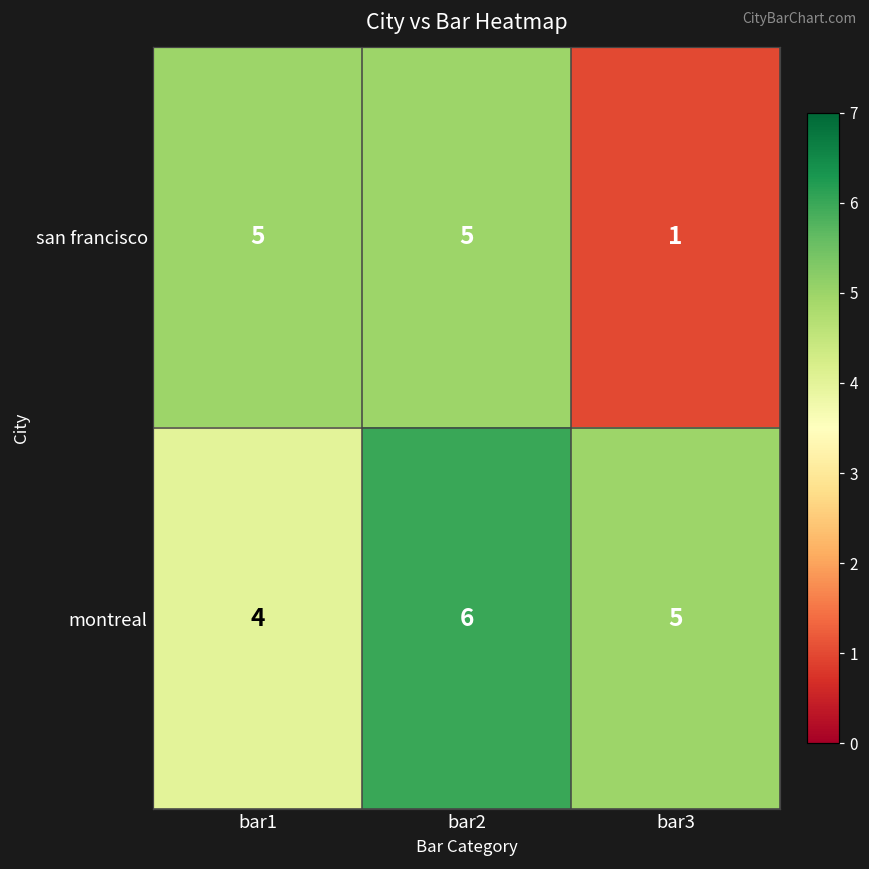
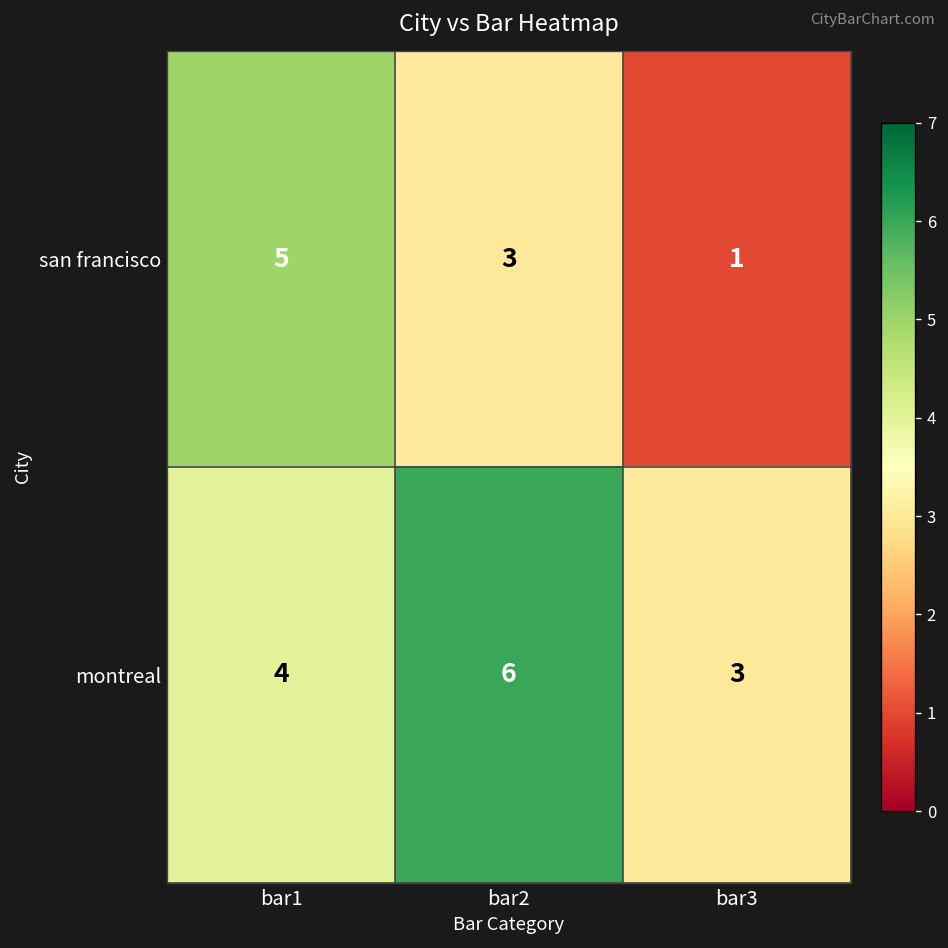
  {
    "san francisco": {
      "bar1": 5,
-     "bar2": 5,
+     "bar2": 3,
      "bar3": 1
    },
    "montreal": {
      "bar1": 4,
      "bar2": 6,
-     "bar3": 5
+     "bar3": 3
    }
  }
